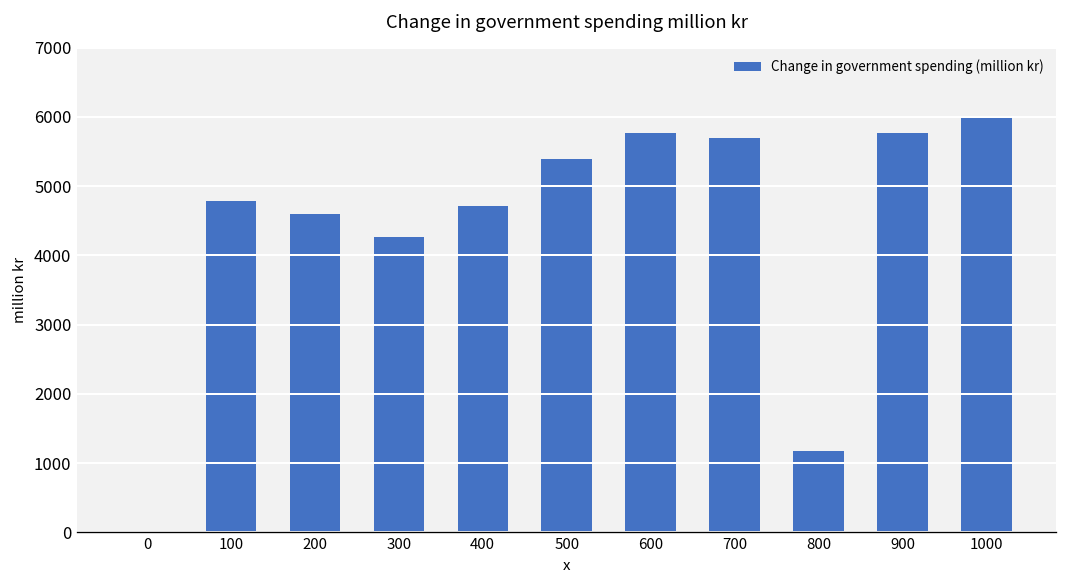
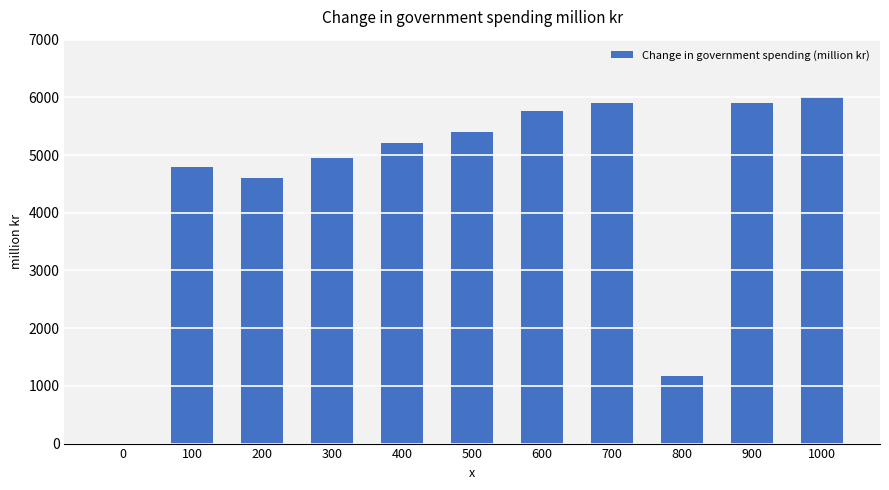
  {
    "0": 0,
    "100": 4800,
    "200": 4600,
-   "300": 4300,
-   "400": 4700,
+   "300": 5000,
+   "400": 5200,
    "500": 5400,
    "600": 5800,
-   "700": 5700,
+   "700": 5900,
    "800": 1200,
-   "900": 5800,
+   "900": 5900,
    "1000": 6000
  }
